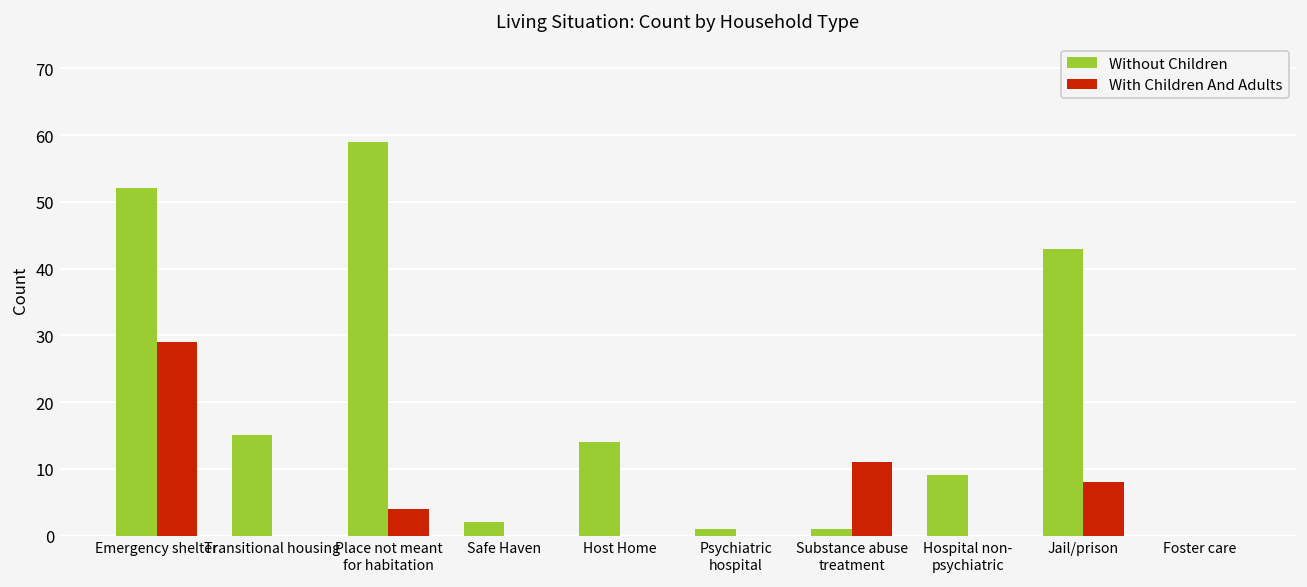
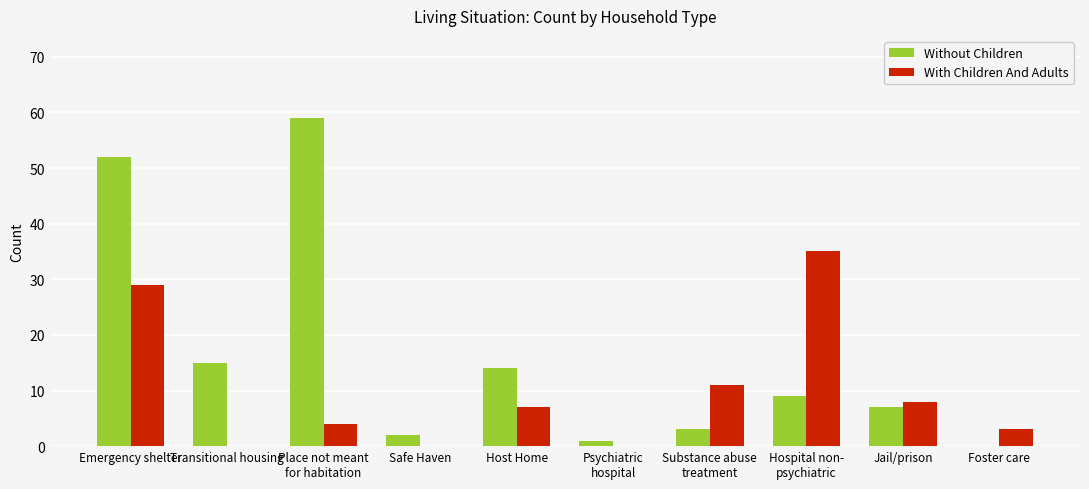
  {
    "Without Children": {
      "Emergency shelter": 52,
      "Transitional housing": 15,
      "Place not meant for habitation": 59,
      "Safe Haven": 2,
      "Host Home": 14,
      "Psychiatric hospital": 1,
-     "Substance abuse treatment": 1,
+     "Substance abuse treatment": 3,
      "Hospital non- psychiatric": 9,
-     "Jail/prison": 43,
+     "Jail/prison": 7,
      "Foster care": 0
    },
    "With Children And Adults": {
      "Emergency shelter": 29,
      "Transitional housing": 0,
      "Place not meant for habitation": 4,
      "Safe Haven": 0,
-     "Host Home": 0,
+     "Host Home": 7,
      "Psychiatric hospital": 0,
      "Substance abuse treatment": 11,
-     "Hospital non- psychiatric": 0,
+     "Hospital non- psychiatric": 35,
      "Jail/prison": 8,
-     "Foster care": 0
+     "Foster care": 3
    }
  }
